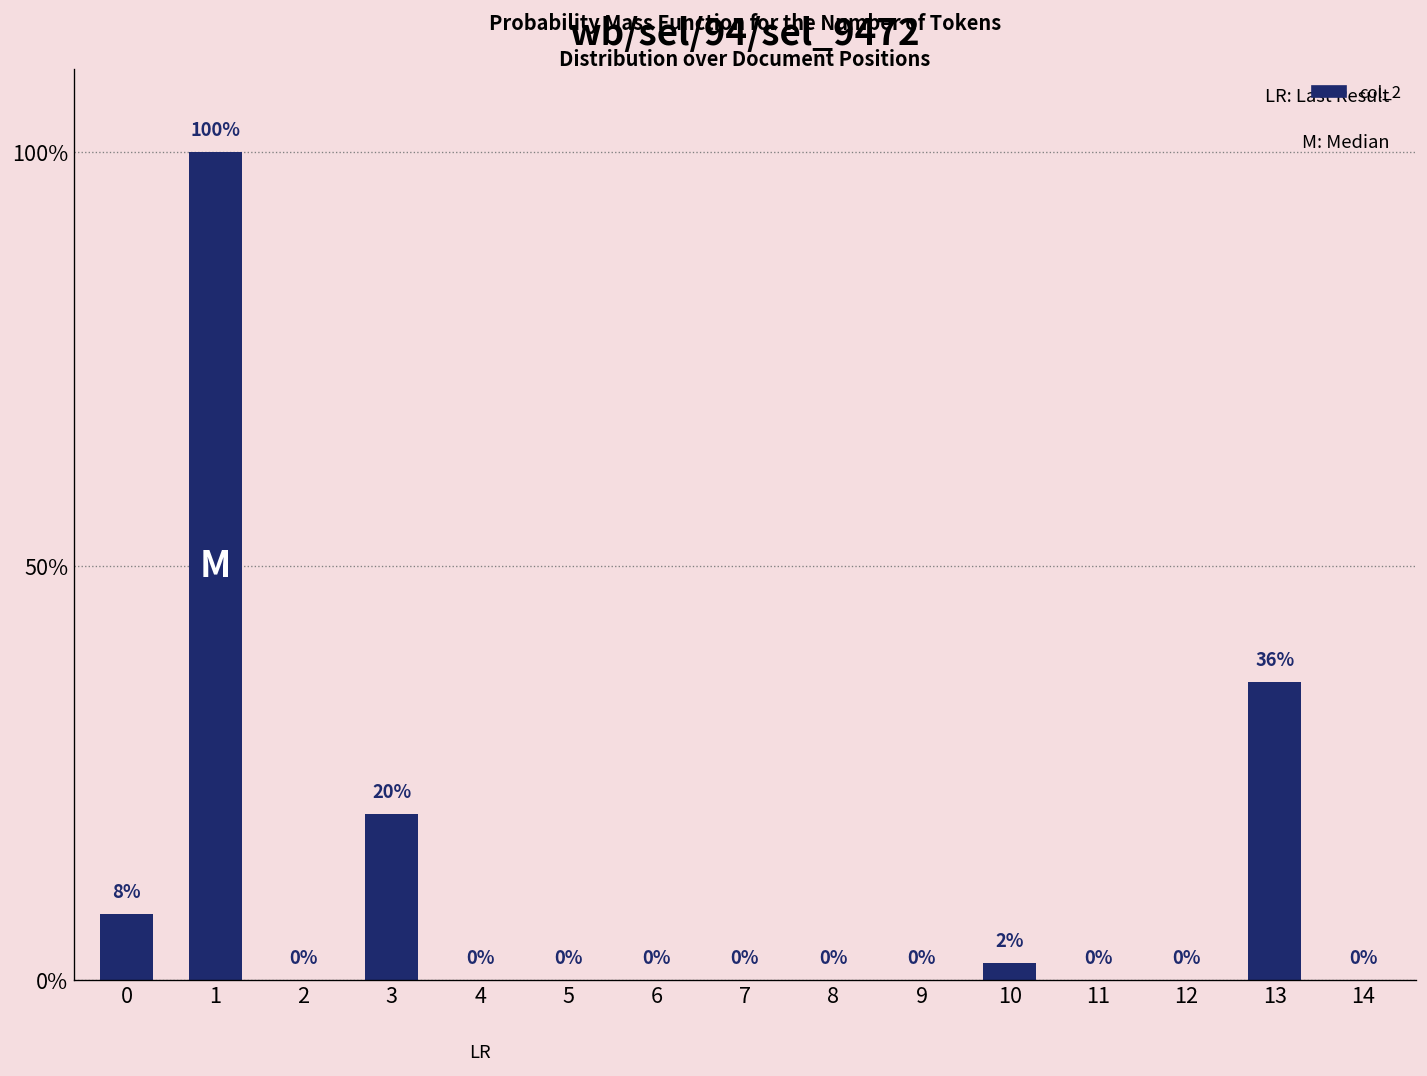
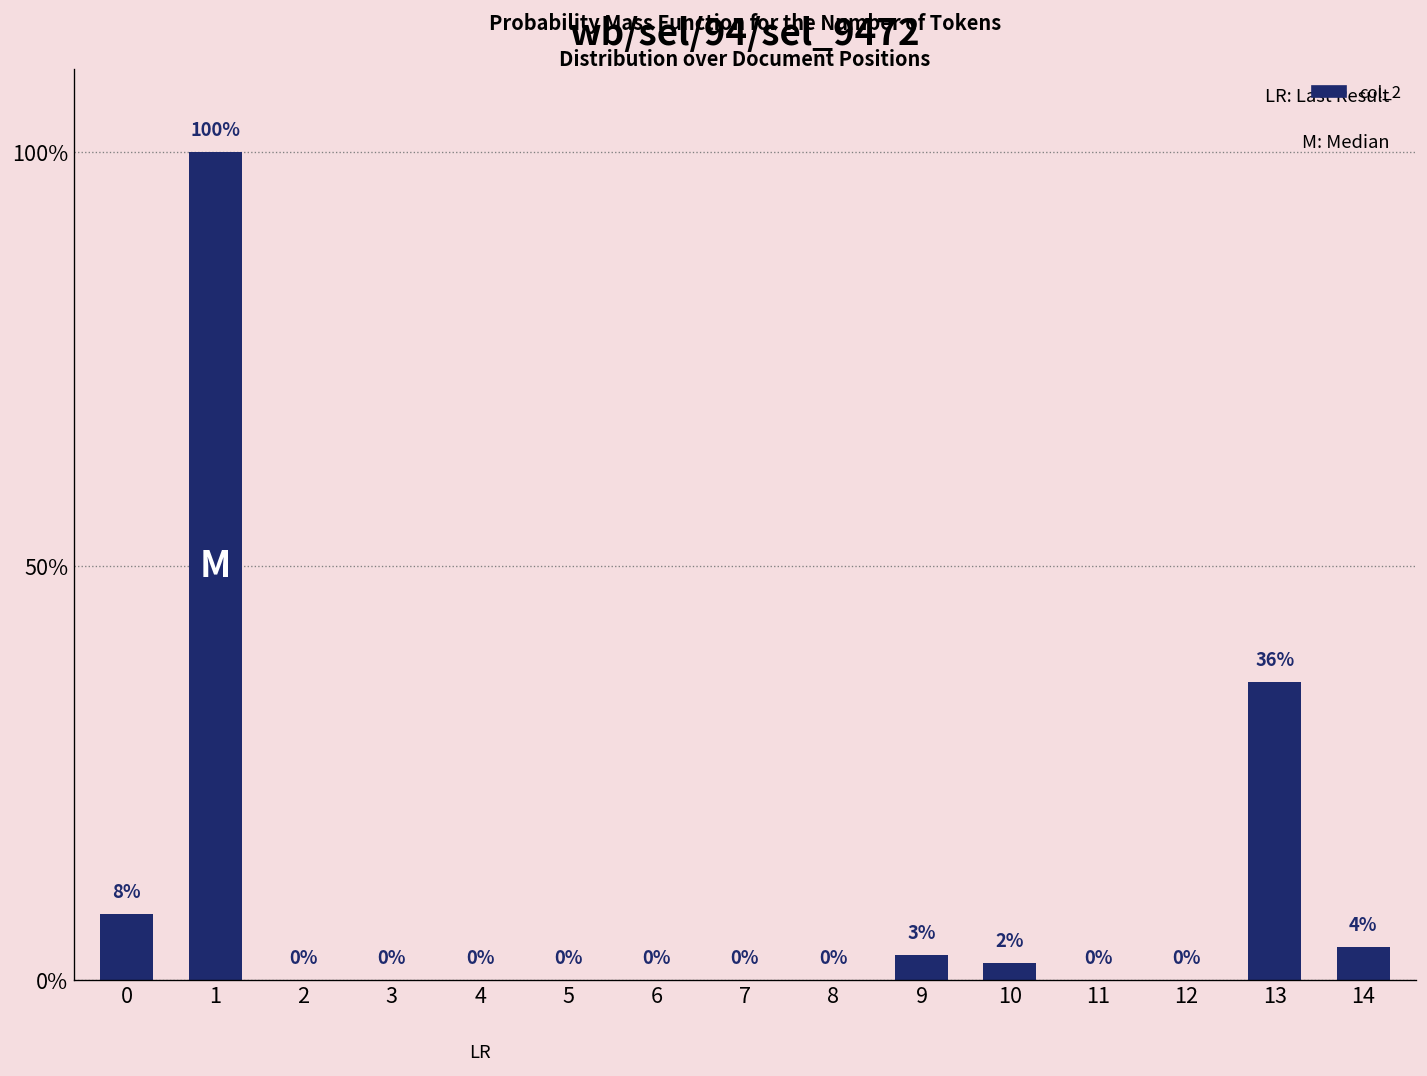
  {
    "0": "8%",
    "1": "100%",
    "2": "0%",
-   "3": "20%",
+   "3": "0%",
    "4": "0%",
    "5": "0%",
    "6": "0%",
    "7": "0%",
    "8": "0%",
-   "9": "0%",
+   "9": "3%",
    "10": "2%",
    "11": "0%",
    "12": "0%",
    "13": "36%",
-   "14": "0%"
+   "14": "4%"
  }
